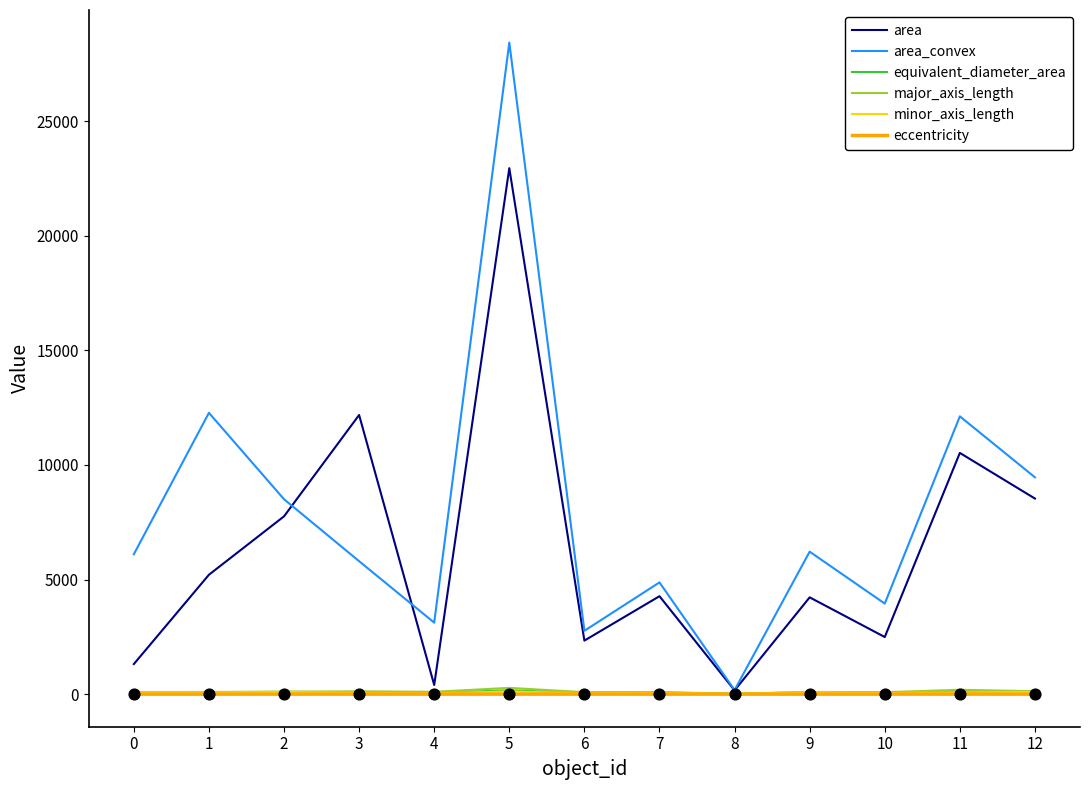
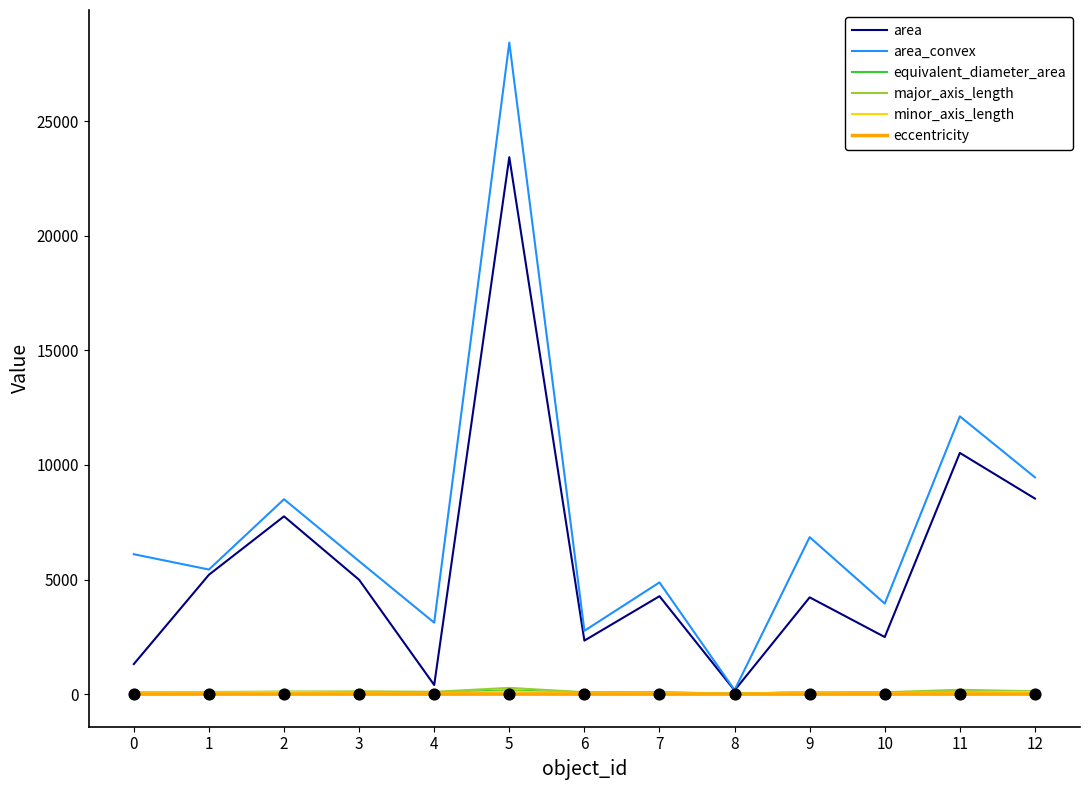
  {
    "area": {
      "0": 1300,
      "1": 5200,
      "2": 7800,
-     "3": 12200,
+     "3": 5000,
      "4": 400,
-     "5": 23000,
+     "5": 23400,
      "6": 2300,
      "7": 4300,
      "9": 4200,
      "10": 2500,
      "11": 10500,
      "12": 8500
    },
    "area_convex": {
      "0": 6100,
-     "1": 12300,
+     "1": 5400,
      "2": 8500,
      "3": 5800,
      "4": 3100,
      "5": 28400,
      "6": 2800,
      "7": 4900,
-     "9": 6200,
+     "9": 6900,
      "10": 4000,
      "11": 12100,
      "12": 9500
    }
  }
